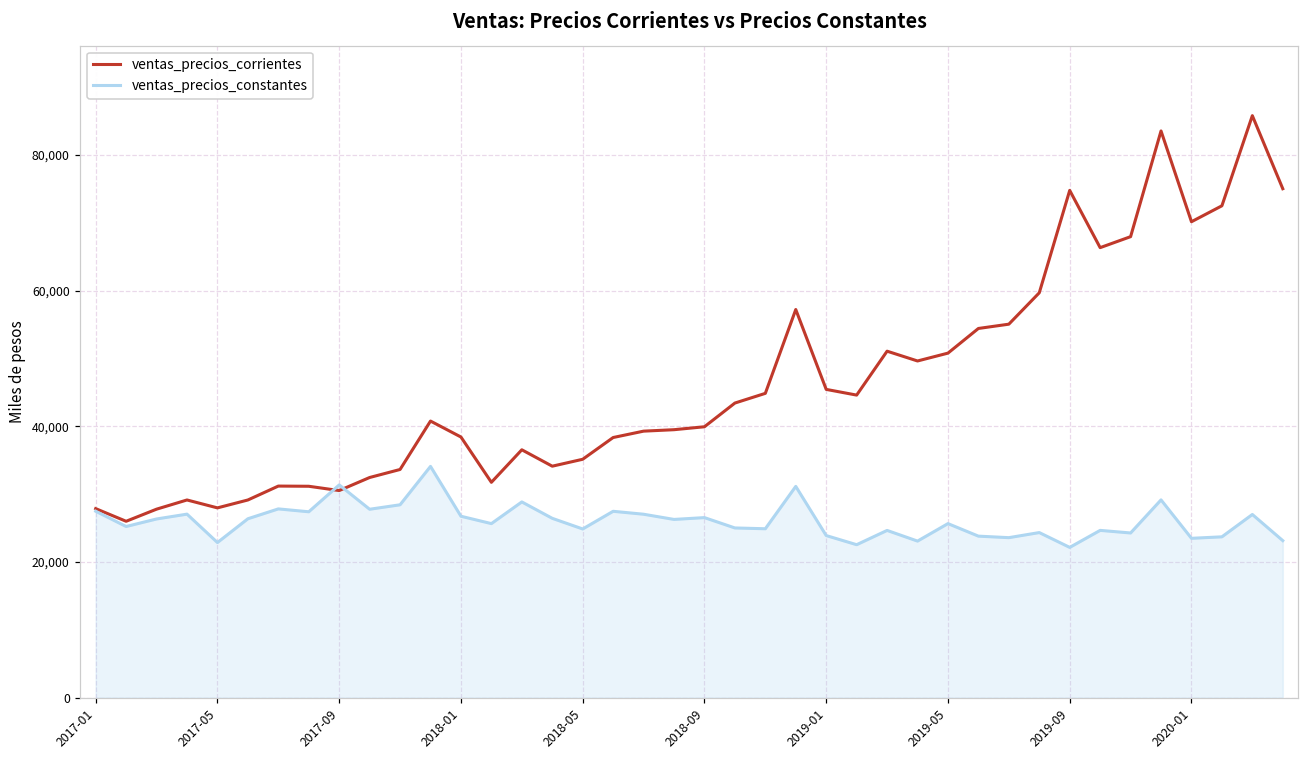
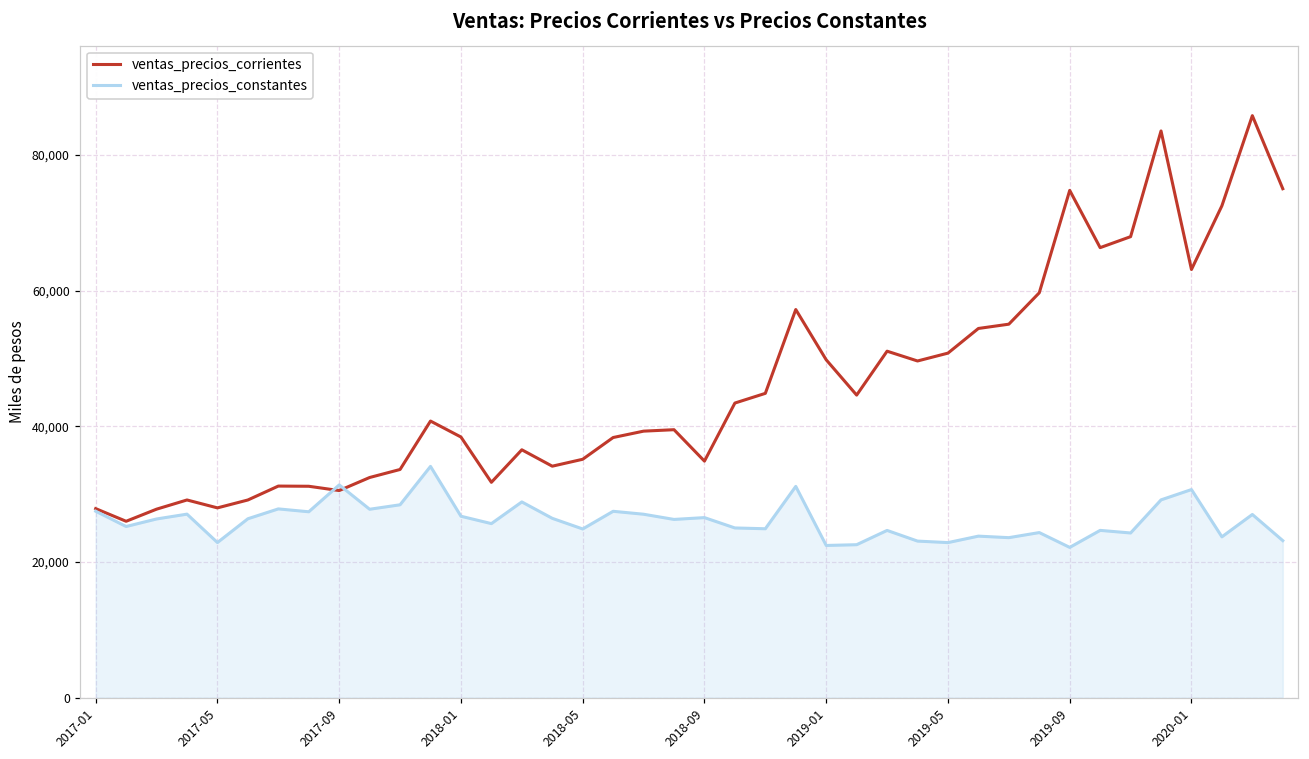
  {
    "ventas_precios_corrientes": {
      "2017-05": "28,000",
      "2017-09": "31,000",
      "2018-01": "38,000",
      "2018-05": "35,000",
-     "2018-09": "40,000",
-     "2019-01": "45,000",
+     "2018-09": "35,000",
+     "2019-01": "50,000",
      "2019-05": "51,000",
      "2019-09": "75,000",
-     "2020-01": "70,000"
+     "2020-01": "63,000"
    },
    "ventas_precios_constantes": {
      "2017-05": "23,000",
      "2017-09": "31,000",
      "2018-01": "27,000",
      "2018-05": "25,000",
      "2018-09": "27,000",
-     "2019-01": "24,000",
-     "2019-05": "26,000",
+     "2019-01": "22,000",
+     "2019-05": "23,000",
      "2019-09": "22,000",
-     "2020-01": "23,000"
+     "2020-01": "31,000"
    }
  }
